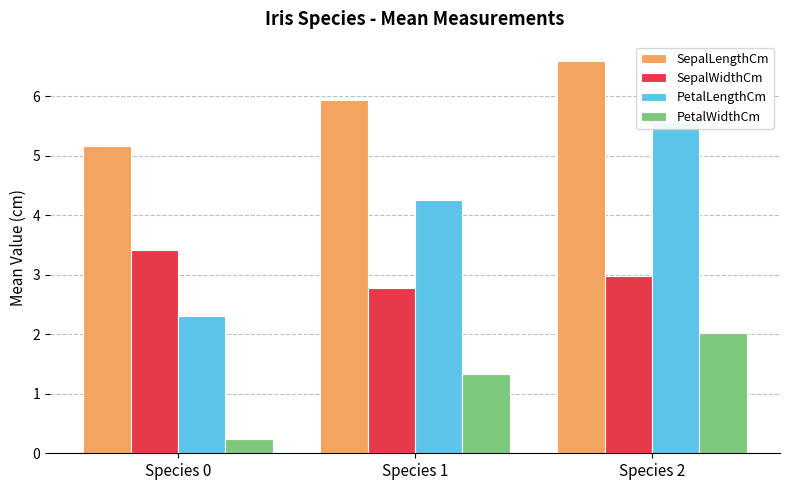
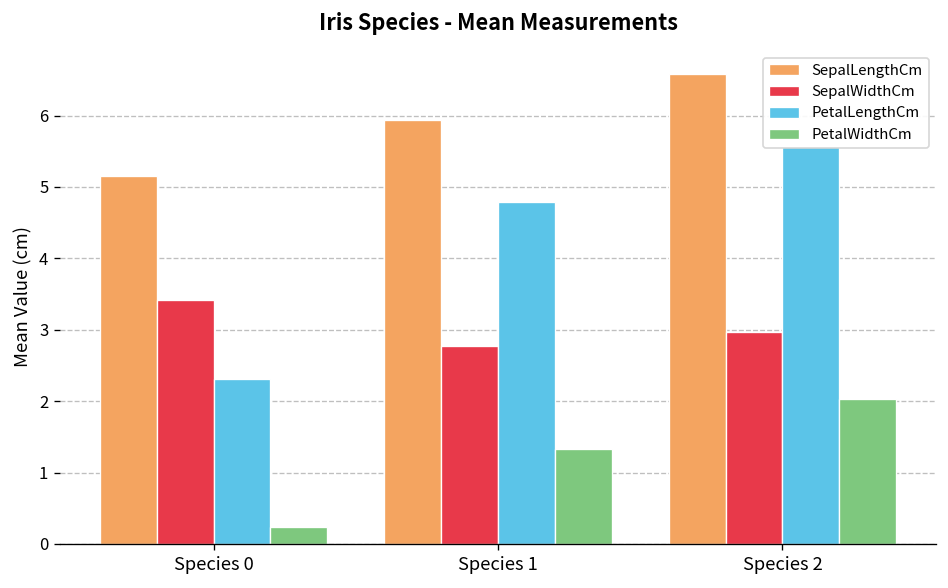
  {
    "SepalLengthCm": {
      "Species 0": 5.2,
      "Species 1": 5.9,
      "Species 2": 6.6
    },
    "SepalWidthCm": {
      "Species 0": 3.4,
      "Species 1": 2.8,
      "Species 2": 3.0
    },
    "PetalLengthCm": {
      "Species 0": 2.3,
-     "Species 1": 4.3
+     "Species 1": 4.8
    },
    "PetalWidthCm": {
      "Species 0": 0.2,
      "Species 1": 1.3,
      "Species 2": 2.0
    }
  }
